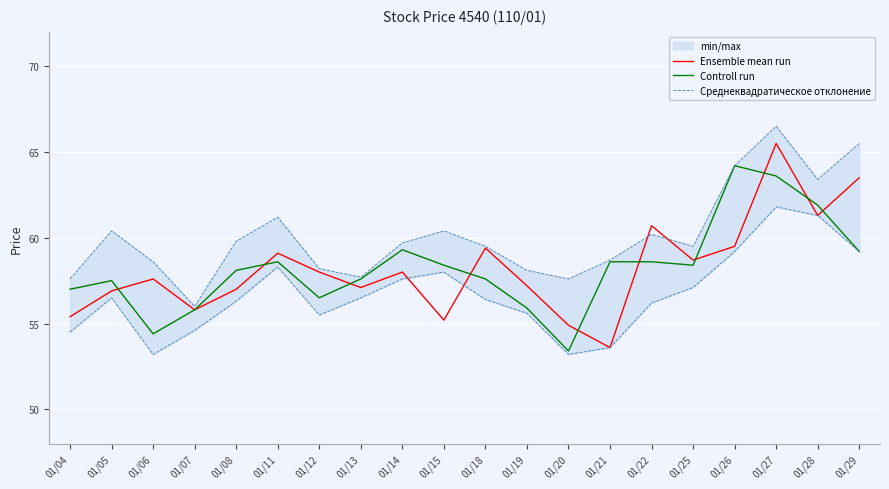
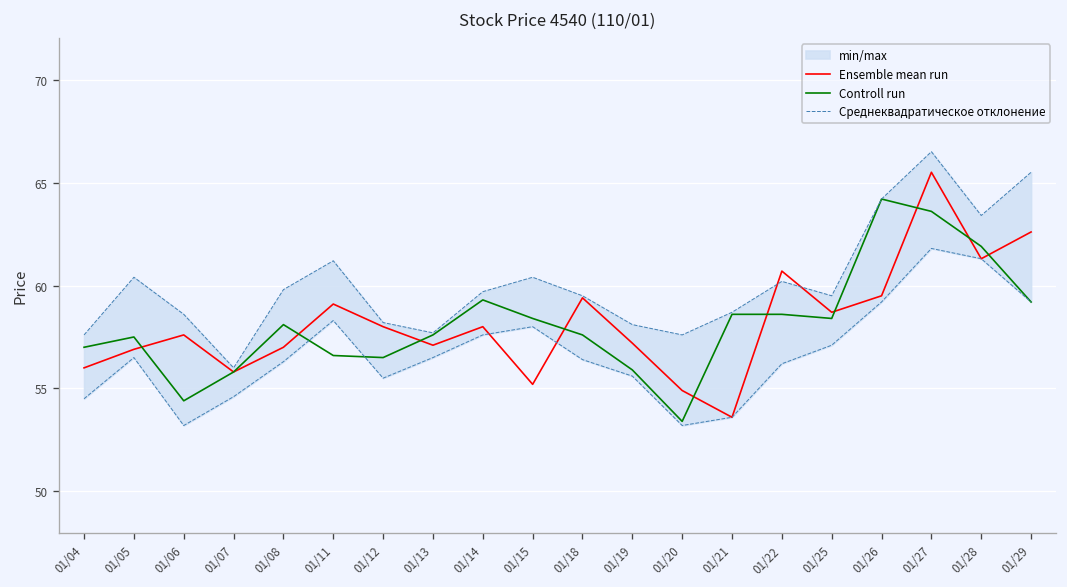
  {
    "Ensemble mean run": {
-     "01/04": 55.4,
+     "01/04": 56.0,
      "01/05": 56.9,
      "01/06": 57.6,
      "01/08": 57.0,
      "01/11": 59.1,
      "01/12": 58.0,
      "01/13": 57.1,
      "01/14": 58.0,
      "01/15": 55.2,
      "01/19": 57.2,
      "01/20": 54.9,
      "01/22": 60.7,
      "01/25": 58.7,
      "01/26": 59.5,
      "01/27": 65.5,
-     "01/29": 63.5
+     "01/29": 62.6
    },
    "Controll run": {
      "01/04": 57.0,
      "01/05": 57.5,
      "01/06": 54.4,
      "01/08": 58.1,
-     "01/11": 58.6,
+     "01/11": 56.6,
      "01/12": 56.5,
      "01/14": 59.3,
      "01/15": 58.4,
      "01/18": 57.6,
      "01/19": 55.9,
      "01/20": 53.4,
      "01/22": 58.6,
      "01/25": 58.4,
      "01/27": 63.6,
      "01/28": 61.9
    },
    "min/max": {
      "01/04": 57.6,
      "01/05": 60.4,
      "01/06": 58.6,
      "01/07": 56.0,
      "01/08": 59.8,
      "01/11": 61.2,
      "01/12": 58.2,
      "01/14": 59.7,
      "01/15": 60.4,
      "01/19": 58.1,
      "01/20": 57.6,
      "01/22": 60.2,
      "01/25": 59.5,
      "01/27": 66.5,
      "01/28": 63.4,
      "01/29": 65.5
    }
  }
